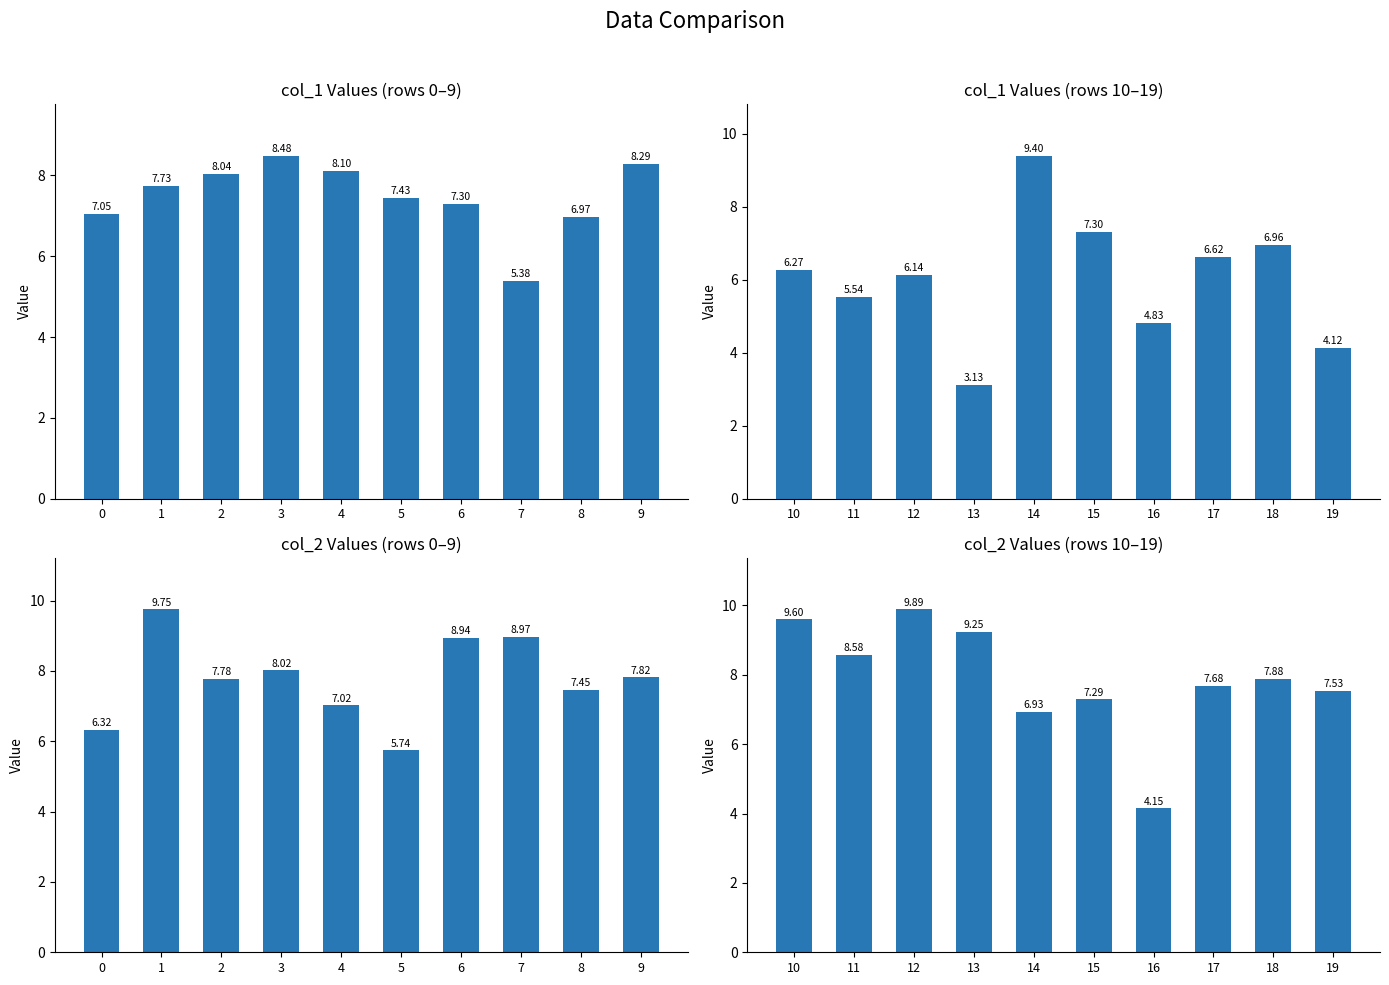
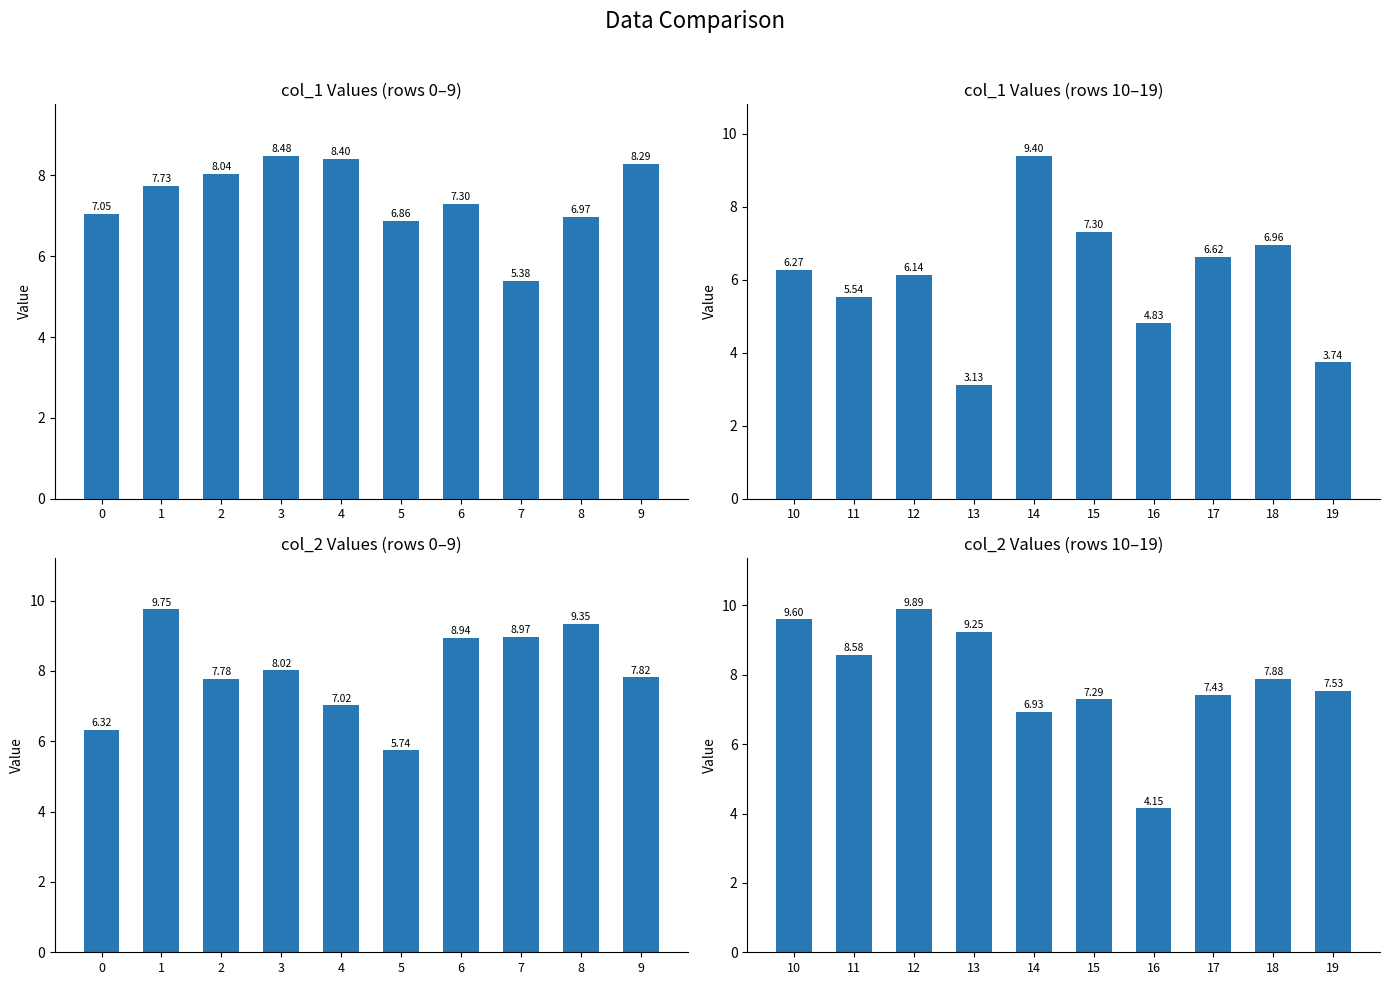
  {
    "col_1 Values (rows 0–9)": {
      "0": 7.05,
      "1": 7.73,
      "2": 8.04,
      "3": 8.48,
-     "4": 8.10,
-     "5": 7.43,
+     "4": 8.40,
+     "5": 6.86,
      "6": 7.30,
      "7": 5.38,
      "8": 6.97,
      "9": 8.29
    },
    "col_1 Values (rows 10–19)": {
      "10": 6.27,
      "11": 5.54,
      "12": 6.14,
      "13": 3.13,
      "14": 9.40,
      "15": 7.30,
      "16": 4.83,
      "17": 6.62,
      "18": 6.96,
-     "19": 4.12
+     "19": 3.74
    },
    "col_2 Values (rows 0–9)": {
      "0": 6.32,
      "1": 9.75,
      "2": 7.78,
      "3": 8.02,
      "4": 7.02,
      "5": 5.74,
      "6": 8.94,
      "7": 8.97,
-     "8": 7.45,
+     "8": 9.35,
      "9": 7.82
    },
    "col_2 Values (rows 10–19)": {
      "10": 9.60,
      "11": 8.58,
      "12": 9.89,
      "13": 9.25,
      "14": 6.93,
      "15": 7.29,
      "16": 4.15,
-     "17": 7.68,
+     "17": 7.43,
      "18": 7.88,
      "19": 7.53
    }
  }
